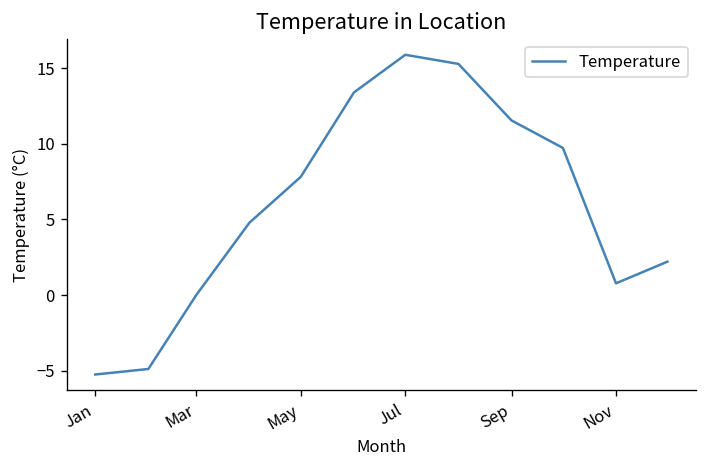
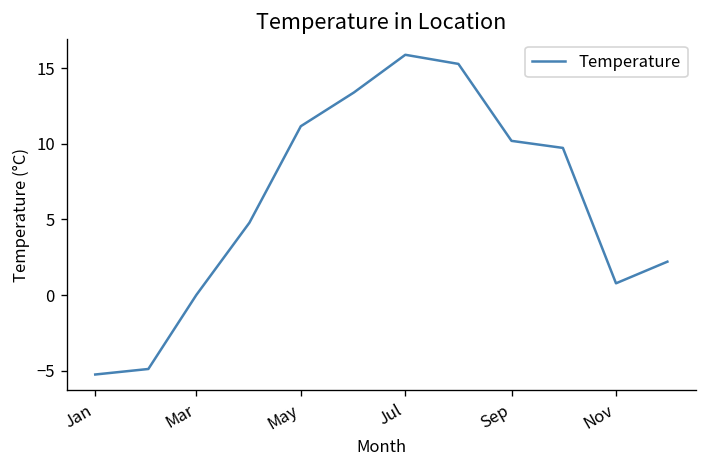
  {
    "Jan": -5.3,
    "Mar": 0.0,
-   "May": 7.8,
+   "May": 11.2,
    "Jul": 15.9,
-   "Sep": 11.5,
+   "Sep": 10.2,
    "Nov": 0.8
  }
